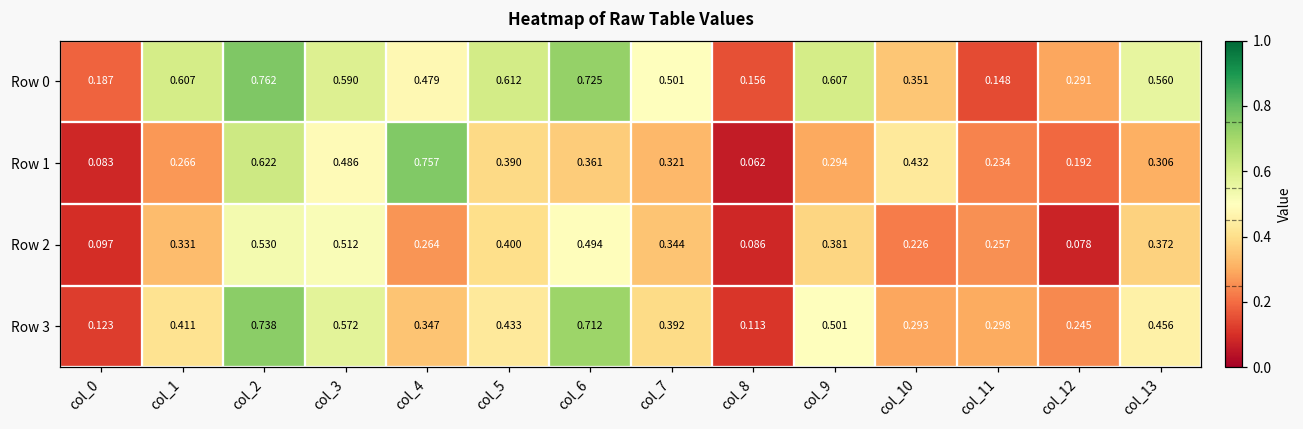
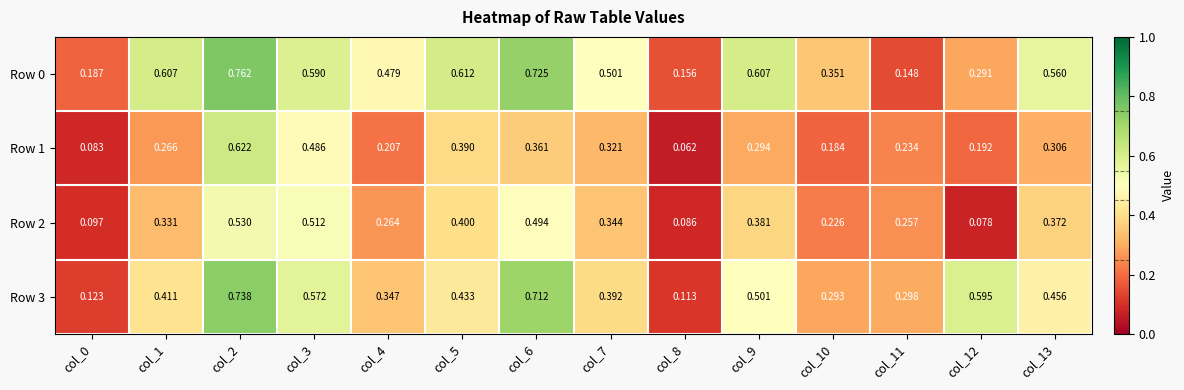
  {
    "Row 0": {
      "col_0": 0.187,
      "col_1": 0.607,
      "col_2": 0.762,
      "col_3": 0.590,
      "col_4": 0.479,
      "col_5": 0.612,
      "col_6": 0.725,
      "col_7": 0.501,
      "col_8": 0.156,
      "col_9": 0.607,
      "col_10": 0.351,
      "col_11": 0.148,
      "col_12": 0.291,
      "col_13": 0.560
    },
    "Row 1": {
      "col_0": 0.083,
      "col_1": 0.266,
      "col_2": 0.622,
      "col_3": 0.486,
-     "col_4": 0.757,
+     "col_4": 0.207,
      "col_5": 0.390,
      "col_6": 0.361,
      "col_7": 0.321,
      "col_8": 0.062,
      "col_9": 0.294,
-     "col_10": 0.432,
+     "col_10": 0.184,
      "col_11": 0.234,
      "col_12": 0.192,
      "col_13": 0.306
    },
    "Row 2": {
      "col_0": 0.097,
      "col_1": 0.331,
      "col_2": 0.530,
      "col_3": 0.512,
      "col_4": 0.264,
      "col_5": 0.400,
      "col_6": 0.494,
      "col_7": 0.344,
      "col_8": 0.086,
      "col_9": 0.381,
      "col_10": 0.226,
      "col_11": 0.257,
      "col_12": 0.078,
      "col_13": 0.372
    },
    "Row 3": {
      "col_0": 0.123,
      "col_1": 0.411,
      "col_2": 0.738,
      "col_3": 0.572,
      "col_4": 0.347,
      "col_5": 0.433,
      "col_6": 0.712,
      "col_7": 0.392,
      "col_8": 0.113,
      "col_9": 0.501,
      "col_10": 0.293,
      "col_11": 0.298,
-     "col_12": 0.245,
+     "col_12": 0.595,
      "col_13": 0.456
    }
  }
